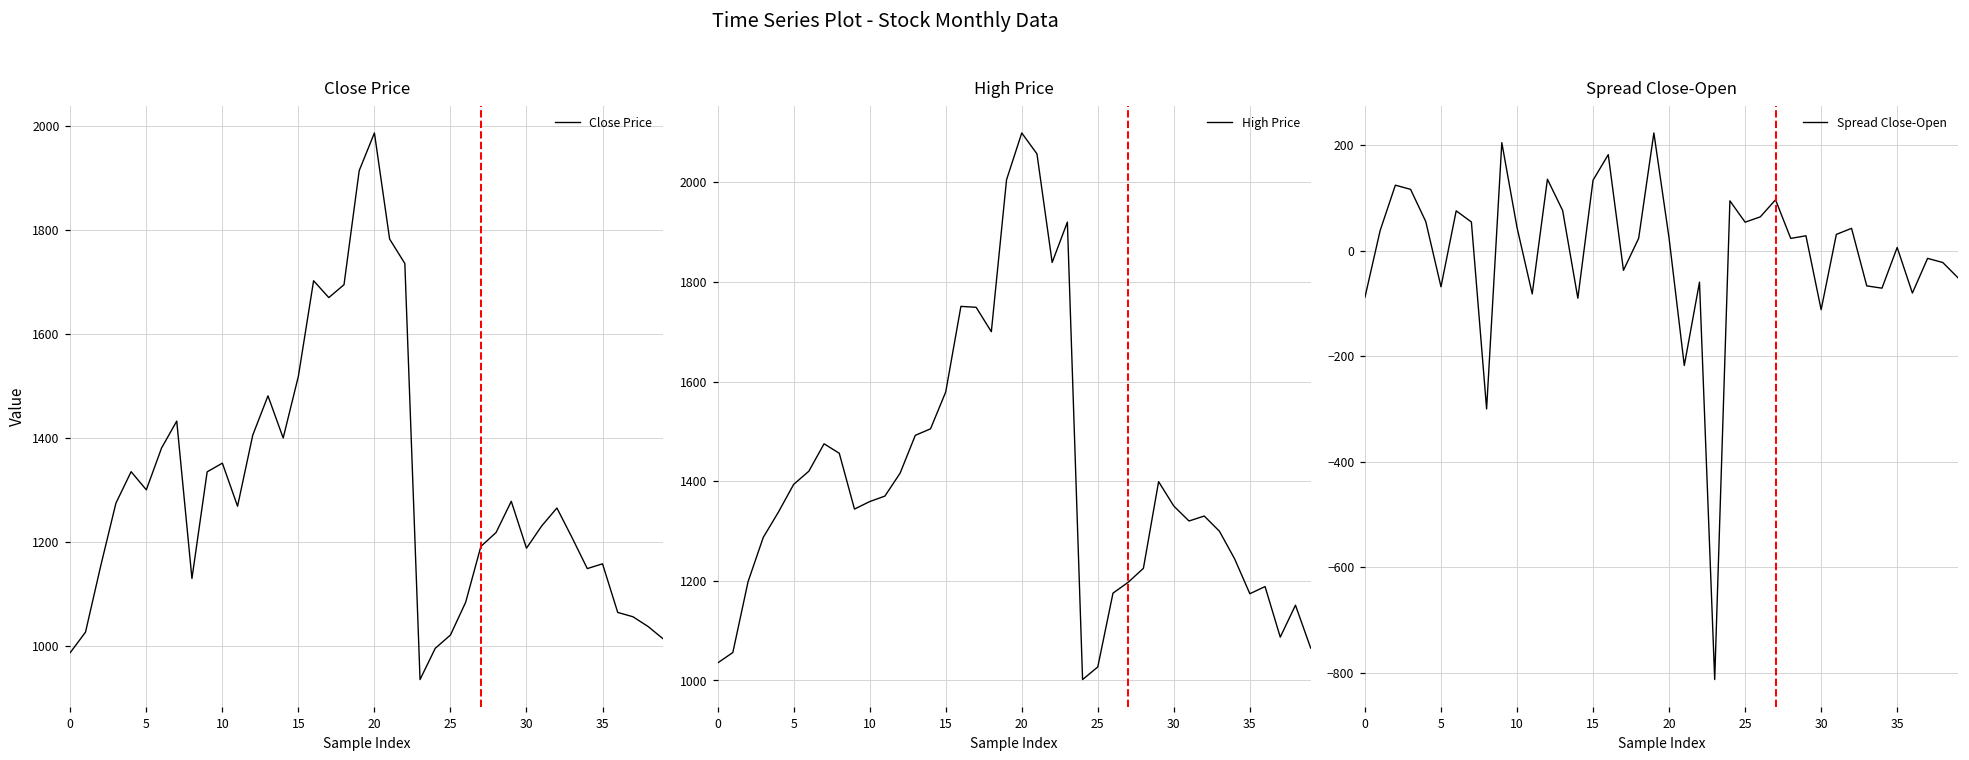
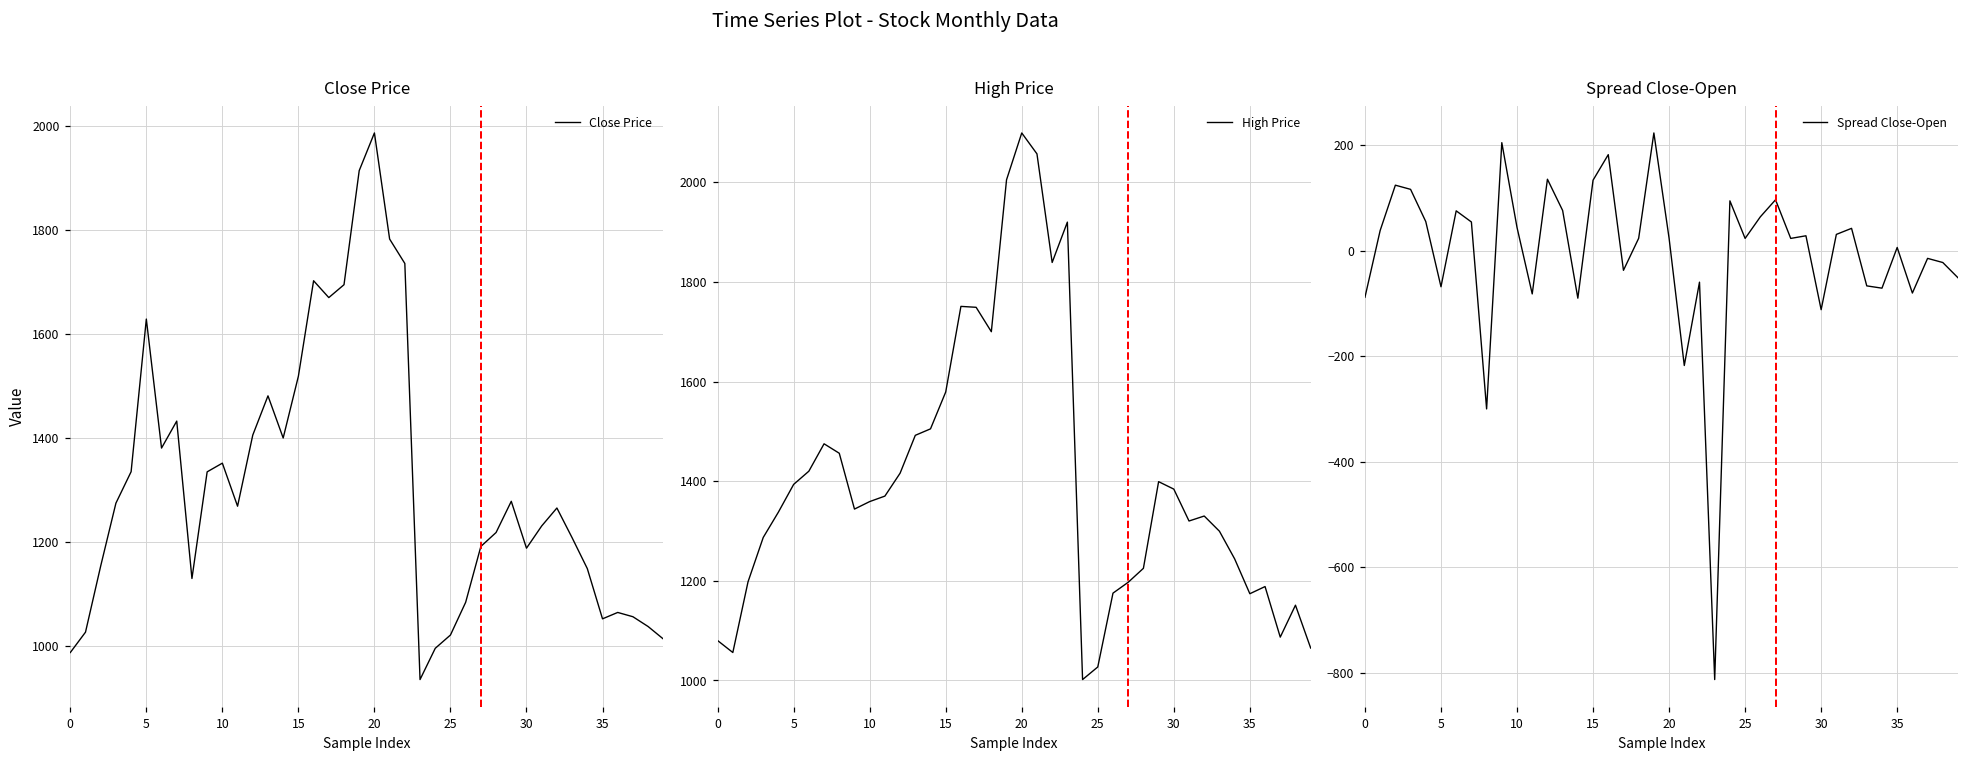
  {
    "Close Price": {
      "0": 990,
-     "5": 1300,
+     "5": 1630,
      "10": 1350,
      "15": 1520,
      "20": 1990,
      "25": 1020,
      "30": 1190,
-     "35": 1160
+     "35": 1050
    },
    "High Price": {
-     "0": 1040,
+     "0": 1080,
      "5": 1390,
      "10": 1360,
      "15": 1580,
      "20": 2100,
      "25": 1030,
-     "30": 1350,
+     "30": 1380,
      "35": 1170
    },
    "Spread Close-Open": {
      "0": -90,
      "5": -70,
      "10": 40,
      "15": 130,
      "20": 20,
-     "25": 50,
+     "25": 20,
      "30": -110,
      "35": 10
    }
  }
